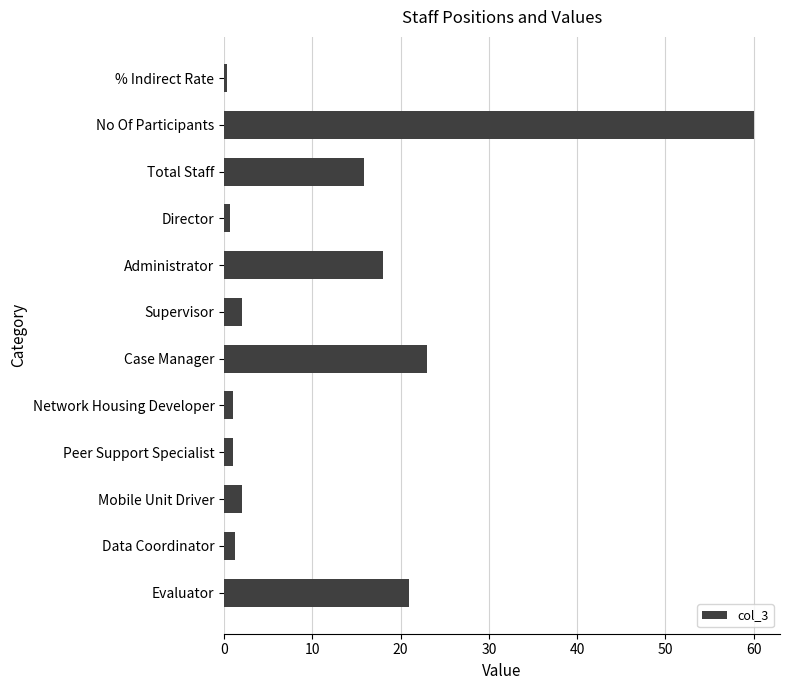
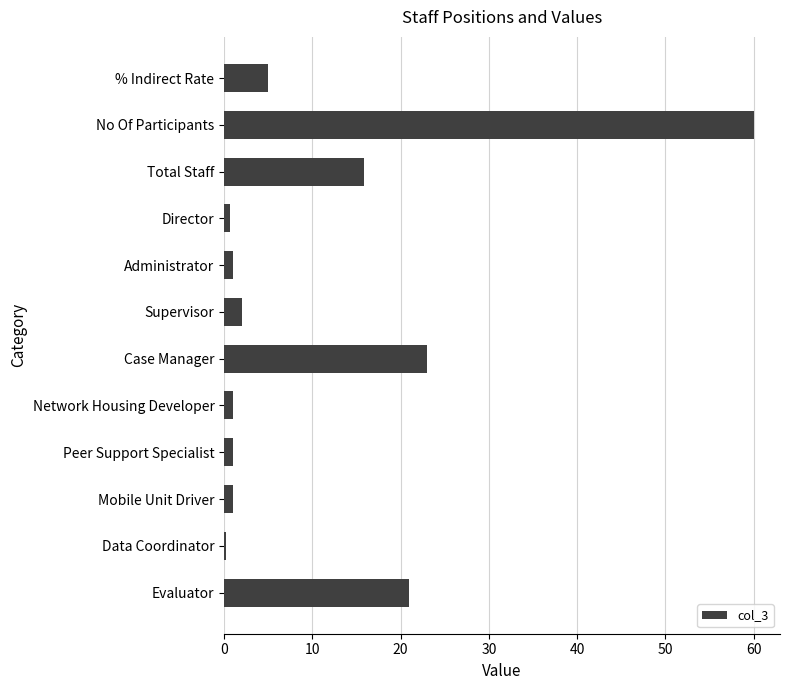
  {
-   "% Indirect Rate": 0,
+   "% Indirect Rate": 5,
    "No Of Participants": 60,
    "Total Staff": 16,
    "Director": 1,
-   "Administrator": 18,
+   "Administrator": 1,
    "Supervisor": 2,
    "Case Manager": 23,
    "Network Housing Developer": 1,
    "Peer Support Specialist": 1,
-   "Mobile Unit Driver": 2,
-   "Data Coordinator": 1,
+   "Mobile Unit Driver": 1,
+   "Data Coordinator": 0,
    "Evaluator": 21
  }
